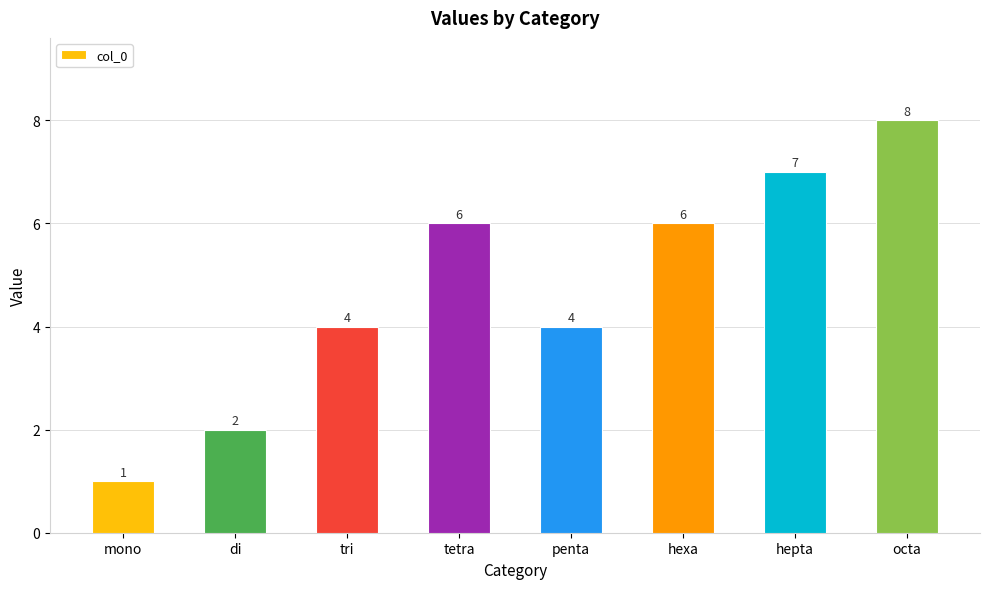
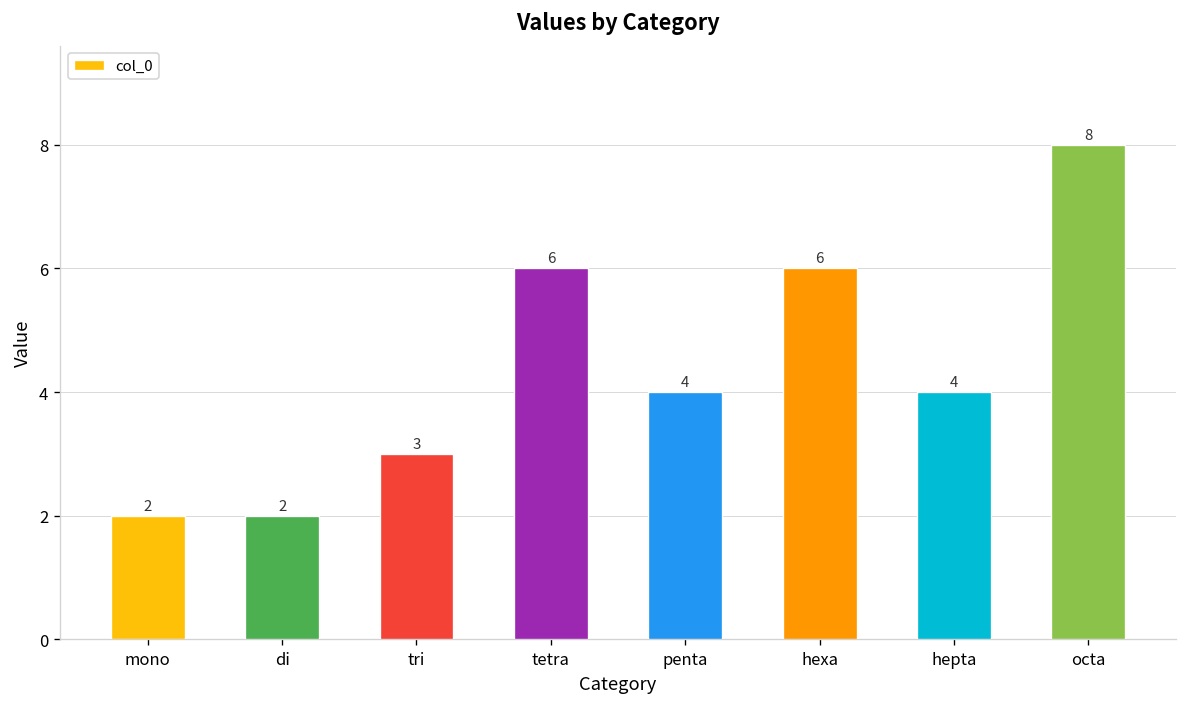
  {
-   "mono": 1,
+   "mono": 2,
    "di": 2,
-   "tri": 4,
+   "tri": 3,
    "tetra": 6,
    "penta": 4,
    "hexa": 6,
-   "hepta": 7,
+   "hepta": 4,
    "octa": 8
  }
